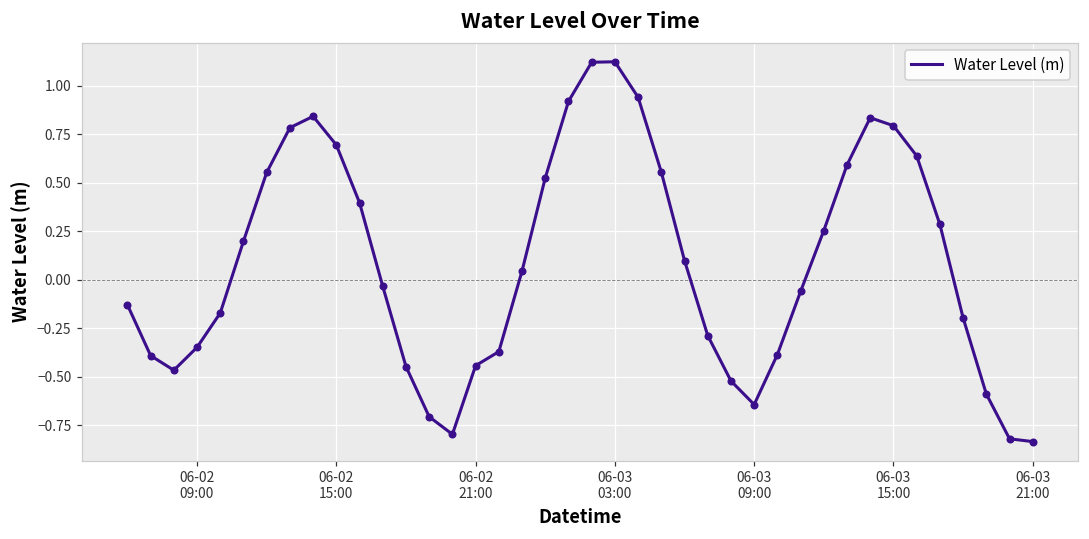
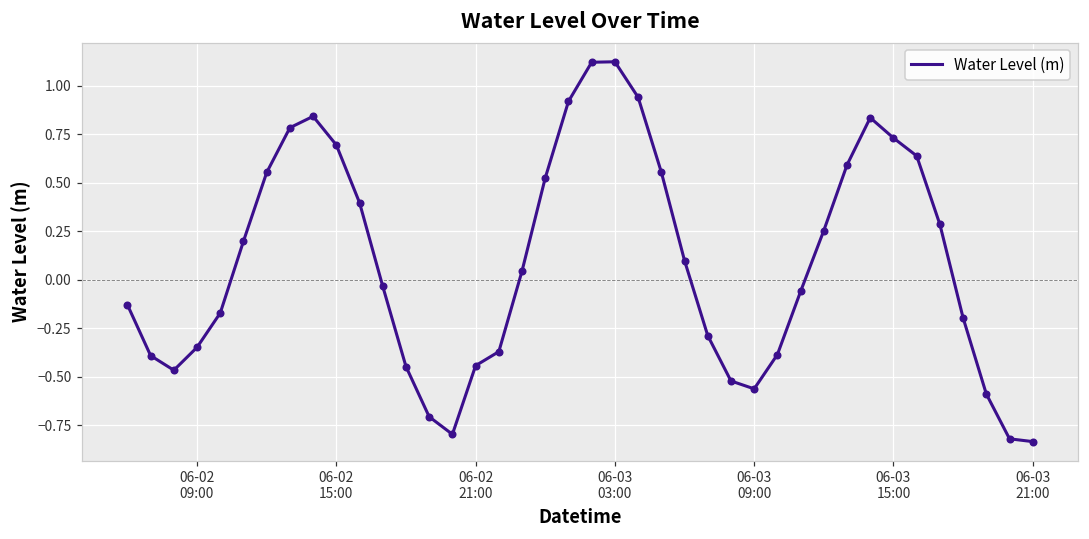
  {
    "06-02 09:00": -0.35,
    "06-02 15:00": 0.69,
    "06-02 21:00": -0.44,
    "06-03 03:00": 1.12,
-   "06-03 09:00": -0.64,
-   "06-03 15:00": 0.79,
+   "06-03 09:00": -0.56,
+   "06-03 15:00": 0.73,
    "06-03 21:00": -0.83
  }
